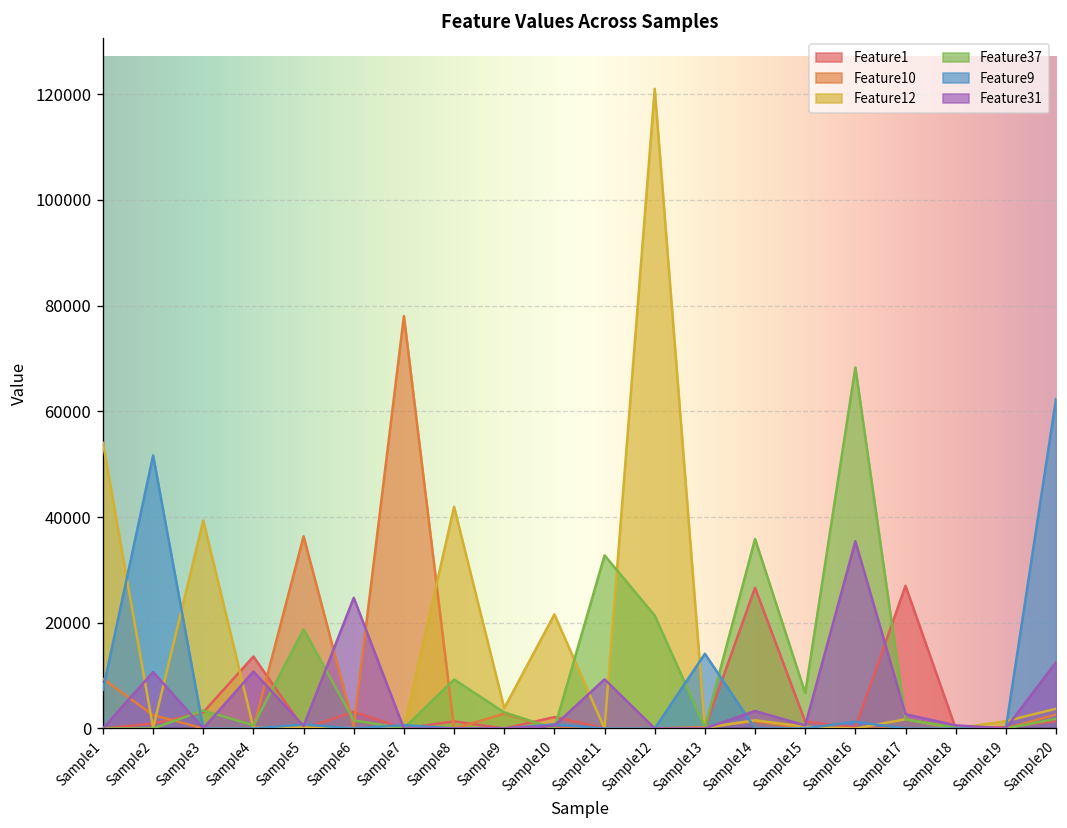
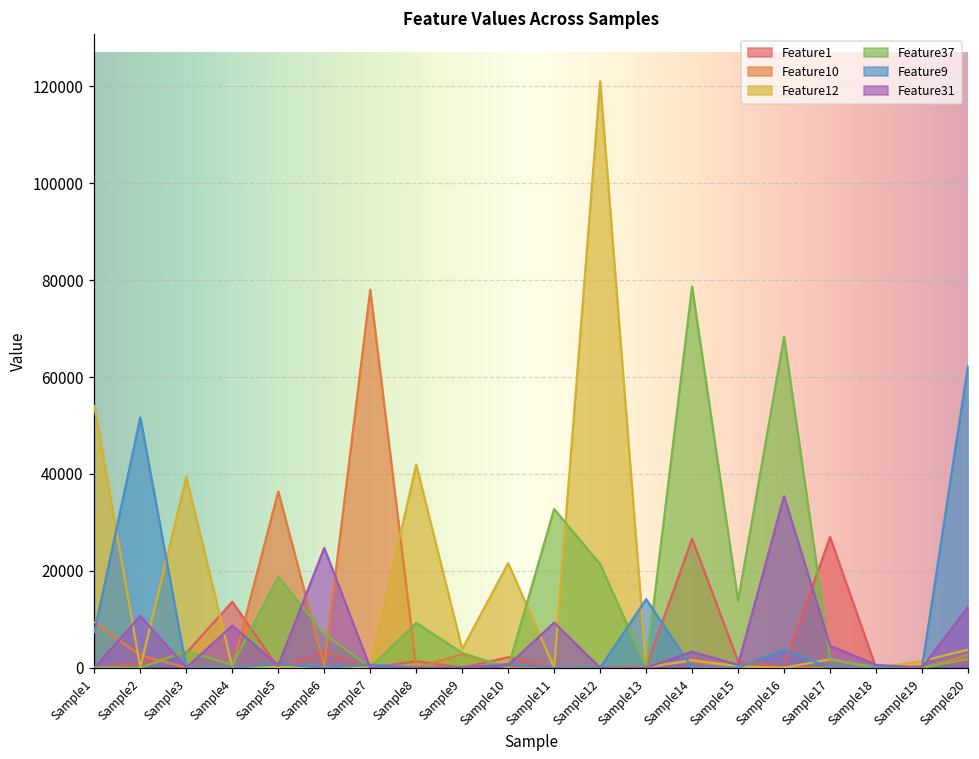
  {
    "Feature37": {
      "Sample5": 19000,
-     "Sample6": 2000,
+     "Sample6": 7000,
      "Sample8": 9000,
      "Sample11": 33000,
      "Sample12": 21000,
-     "Sample14": 36000,
-     "Sample15": 7000,
+     "Sample14": 79000,
+     "Sample15": 14000,
      "Sample16": 68000
    },
    "Feature9": {
      "Sample1": 7000,
      "Sample2": 52000,
      "Sample7": 1000,
      "Sample13": 14000,
      "Sample14": 0,
-     "Sample16": 1000,
+     "Sample16": 4000,
      "Sample20": 62000
    },
    "Feature31": {
      "Sample2": 11000,
-     "Sample4": 11000,
+     "Sample4": 9000,
      "Sample6": 25000,
      "Sample11": 9000,
      "Sample14": 3000,
      "Sample16": 35000,
-     "Sample17": 3000,
+     "Sample17": 5000,
      "Sample20": 13000
    }
  }
